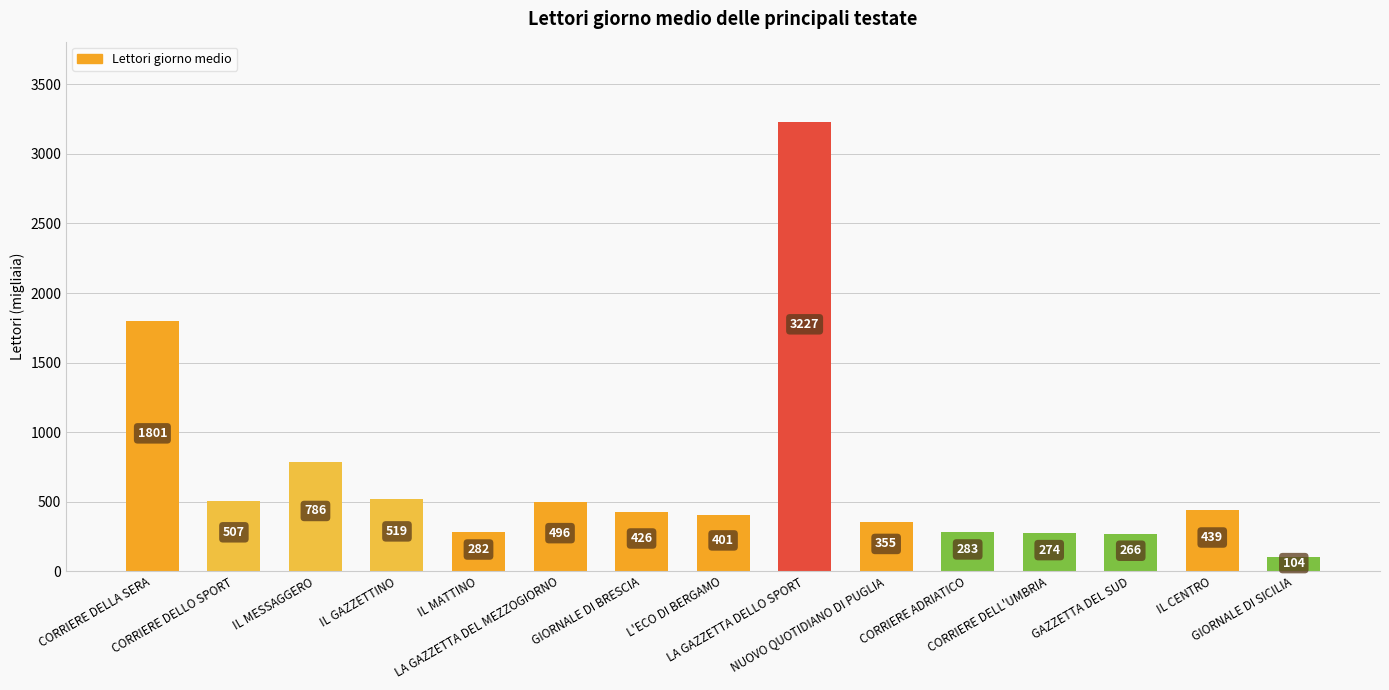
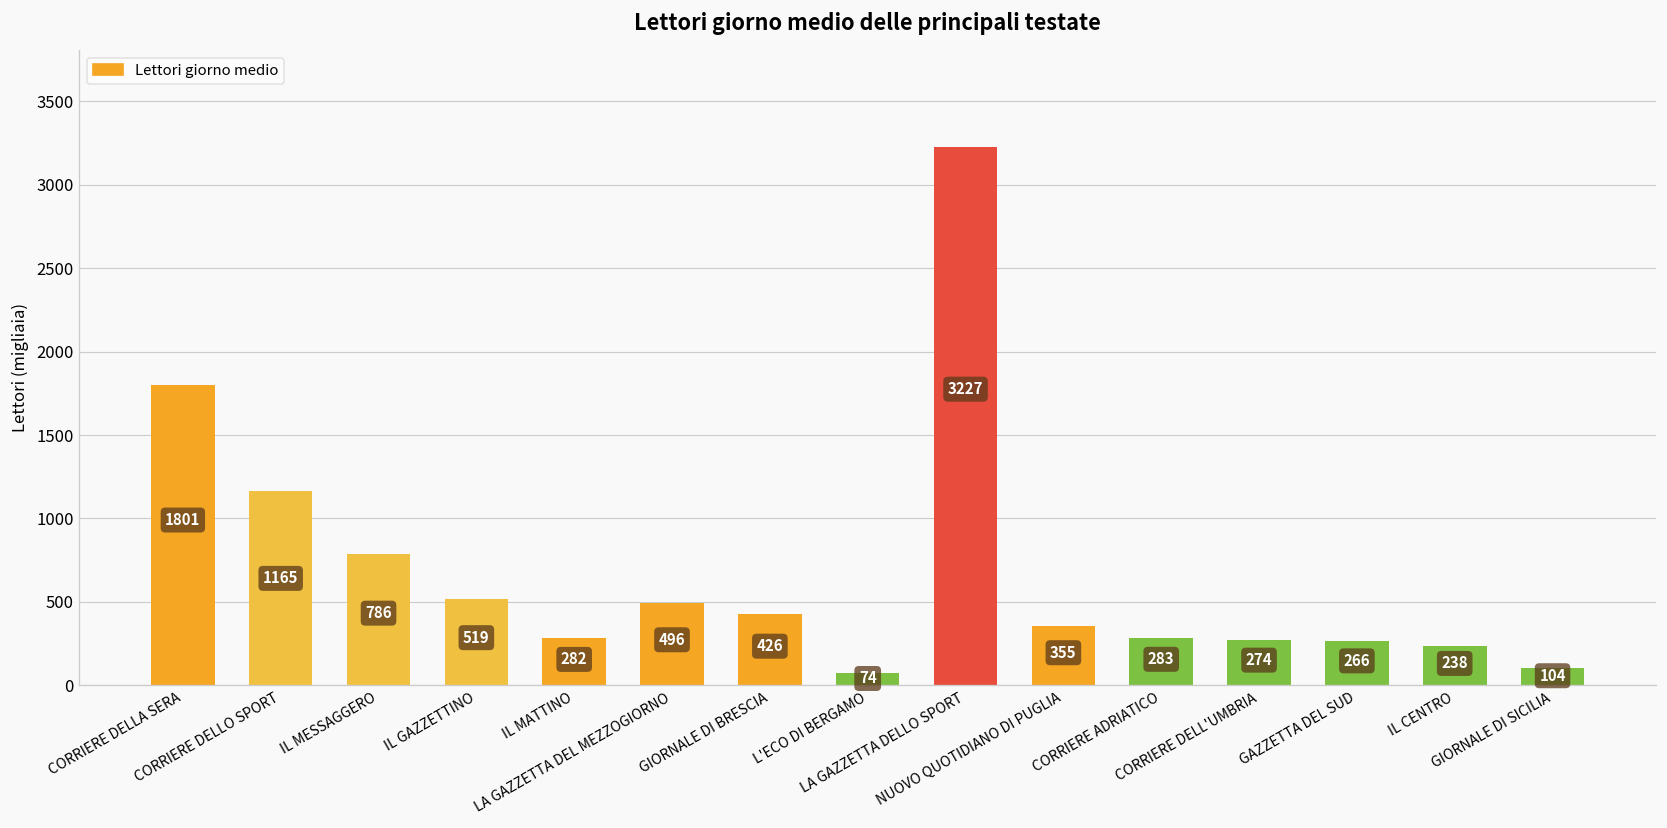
  {
-   "CORRIERE DELLO SPORT": 507,
-   "L'ECO DI BERGAMO": 401,
-   "IL CENTRO": 439
+   "CORRIERE DELLO SPORT": 1165,
+   "L'ECO DI BERGAMO": 74,
+   "IL CENTRO": 238
  }
